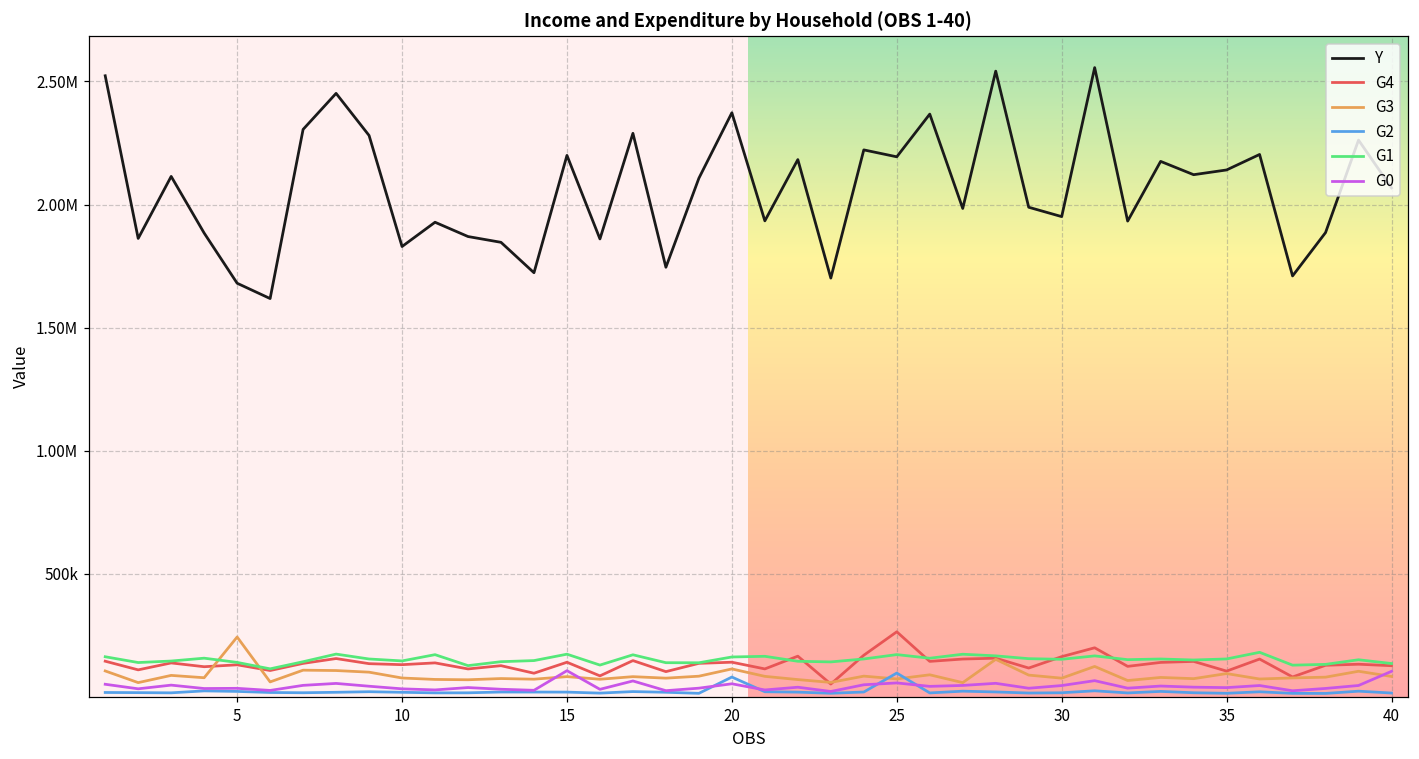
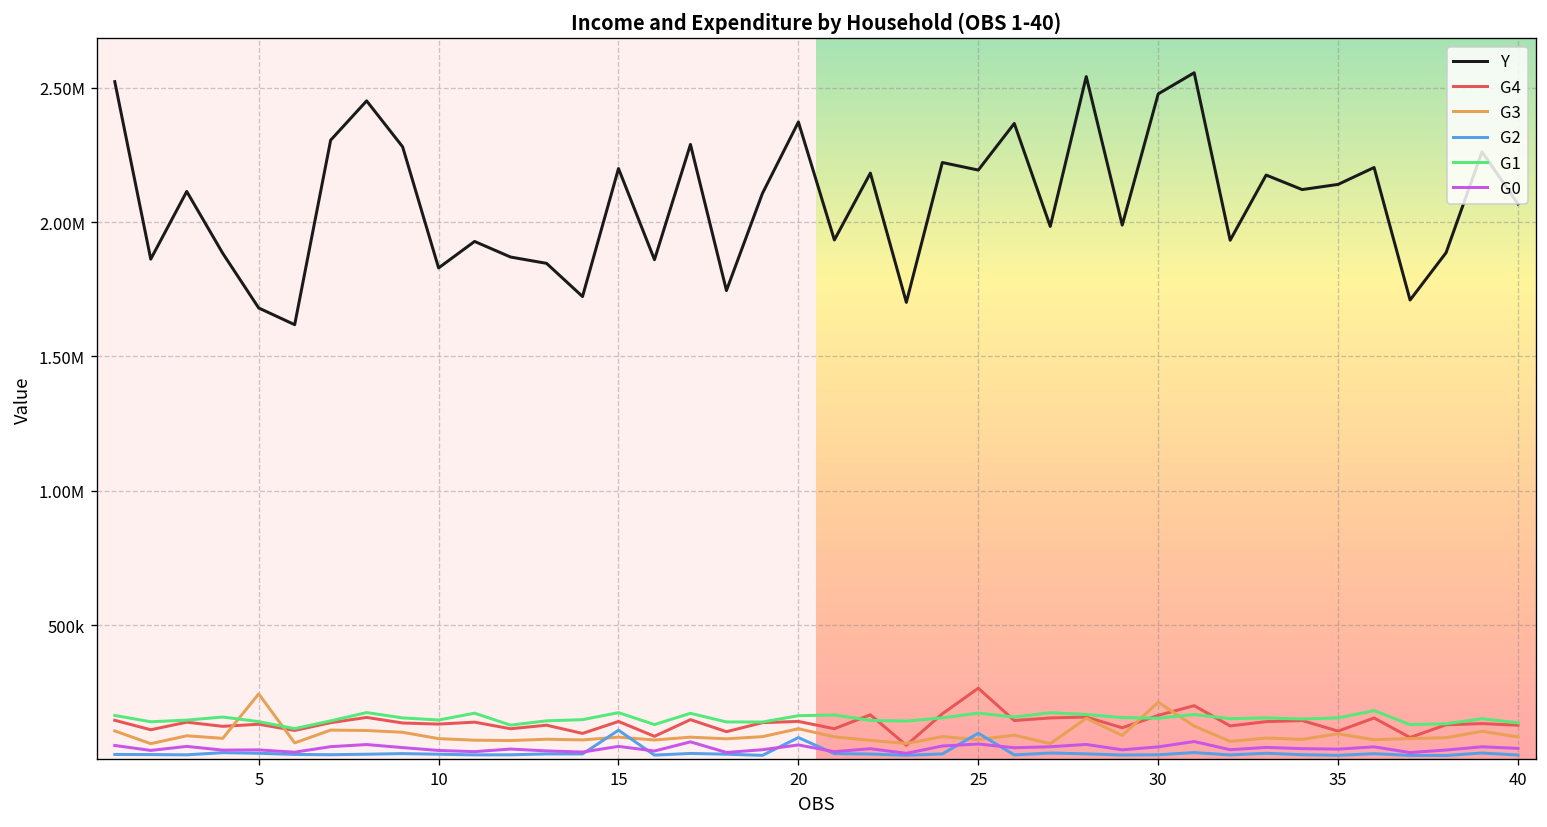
  {
    "Y": {
      "5": 1680000,
      "10": 1830000,
      "15": 2200000,
      "20": 2370000,
      "25": 2190000,
-     "30": 1950000,
+     "30": 2480000,
      "35": 2140000,
      "40": 2070000
    },
    "G4": {
      "10": 130000,
      "15": 140000,
      "20": 140000,
      "25": 270000
    },
    "G3": {
      "5": 240000,
      "10": 80000,
      "15": 80000,
      "20": 110000,
      "25": 70000,
-     "30": 80000,
+     "30": 210000,
      "40": 80000
    },
    "G2": {
      "5": 20000,
      "10": 20000,
-     "15": 20000,
+     "15": 110000,
      "20": 80000,
      "25": 100000,
      "30": 20000,
      "35": 20000,
      "40": 20000
    },
    "G1": {
      "10": 150000,
      "15": 170000,
      "20": 160000,
      "25": 170000,
      "35": 150000
    },
    "G0": {
      "5": 40000,
      "10": 30000,
-     "15": 110000,
+     "15": 50000,
      "20": 50000,
      "25": 60000,
      "30": 50000,
      "35": 40000,
-     "40": 100000
+     "40": 40000
    }
  }
